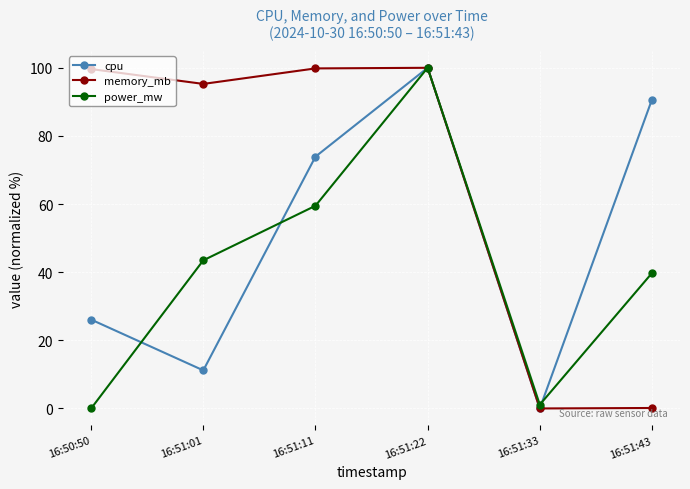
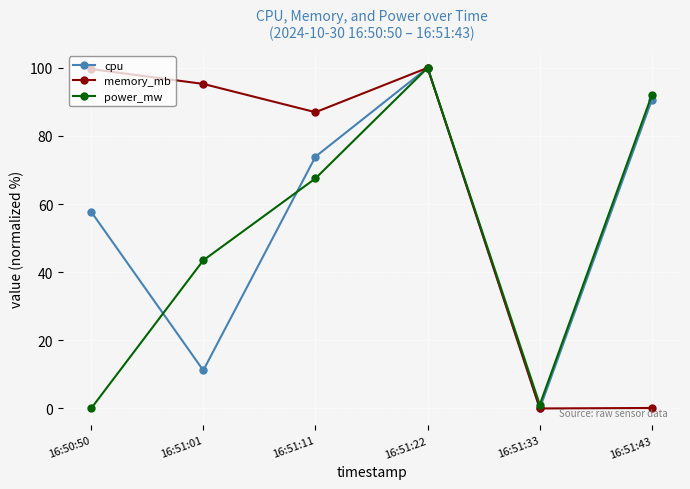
  {
    "cpu": {
-     "16:50:50": 26,
+     "16:50:50": 58,
      "16:51:01": 11,
      "16:51:11": 74,
      "16:51:43": 91
    },
    "memory_mb": {
      "16:51:01": 95,
-     "16:51:11": 100,
+     "16:51:11": 87,
      "16:51:43": 0
    },
    "power_mw": {
      "16:50:50": 0,
      "16:51:01": 43,
-     "16:51:11": 59,
+     "16:51:11": 68,
      "16:51:33": 1,
-     "16:51:43": 40
+     "16:51:43": 92
    }
  }
